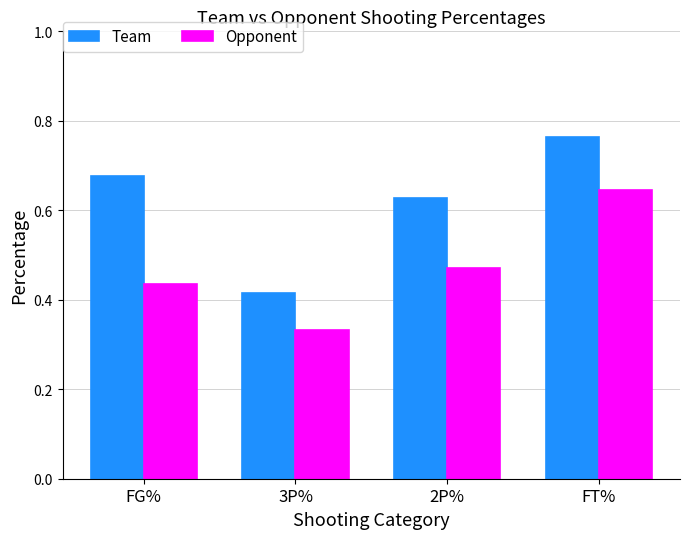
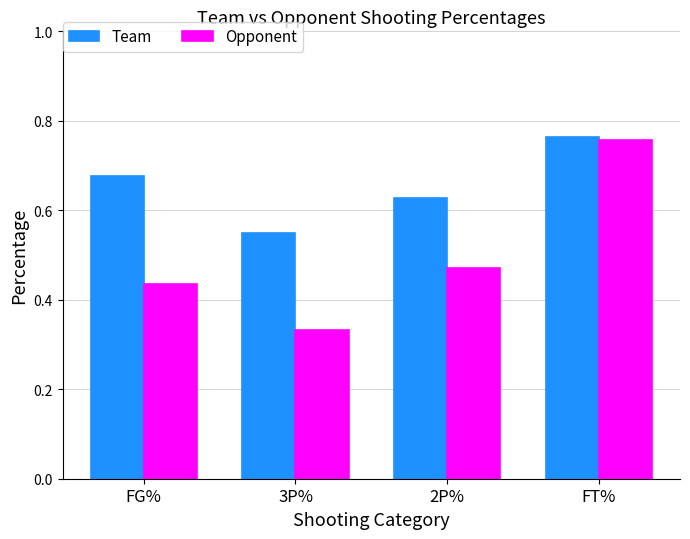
  {
    "Team": {
      "FG%": 0.68,
-     "3P%": 0.42,
+     "3P%": 0.55,
      "2P%": 0.63,
      "FT%": 0.76
    },
    "Opponent": {
      "FG%": 0.44,
      "3P%": 0.33,
      "2P%": 0.47,
-     "FT%": 0.65
+     "FT%": 0.76
    }
  }
